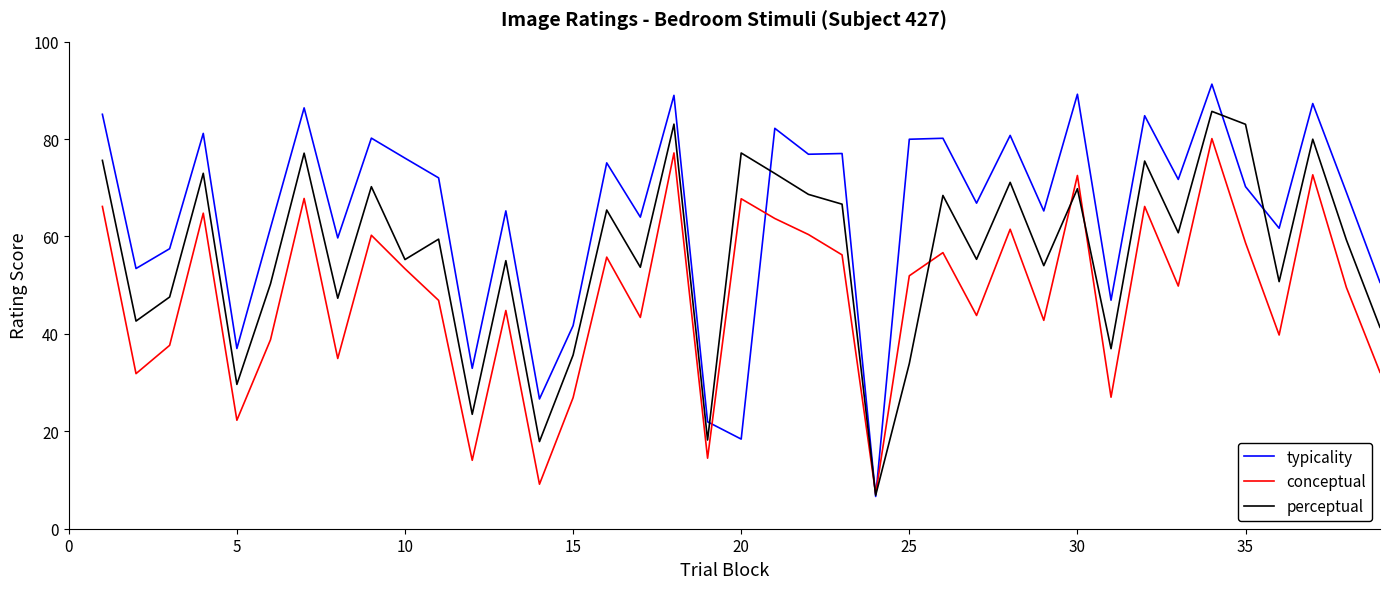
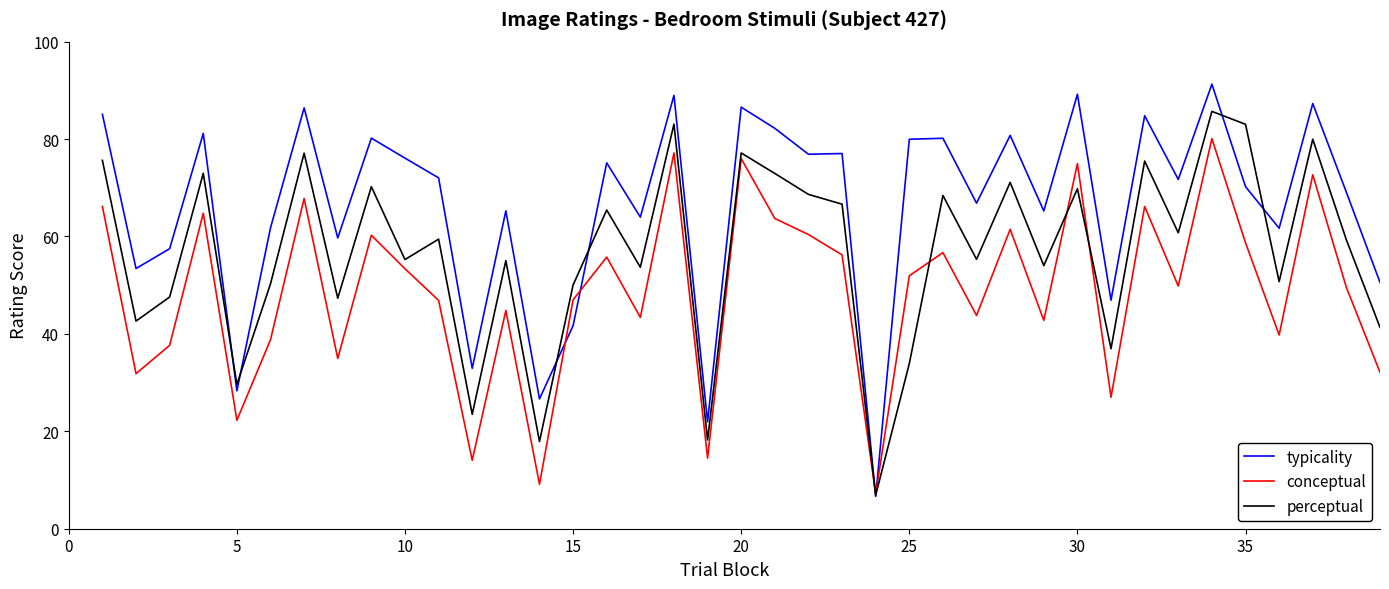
  {
    "typicality": {
-     "5": 37,
+     "5": 28,
      "10": 76,
      "15": 42,
-     "20": 18,
+     "20": 87,
      "25": 80,
      "30": 89,
      "35": 70
    },
    "conceptual": {
      "5": 22,
      "10": 53,
-     "15": 27,
-     "20": 68,
+     "15": 47,
+     "20": 76,
      "25": 52,
-     "30": 73,
+     "30": 75,
      "35": 59
    },
    "perceptual": {
      "5": 30,
      "10": 55,
-     "15": 36,
+     "15": 50,
      "20": 77,
      "25": 34,
      "30": 70,
      "35": 83
    }
  }
